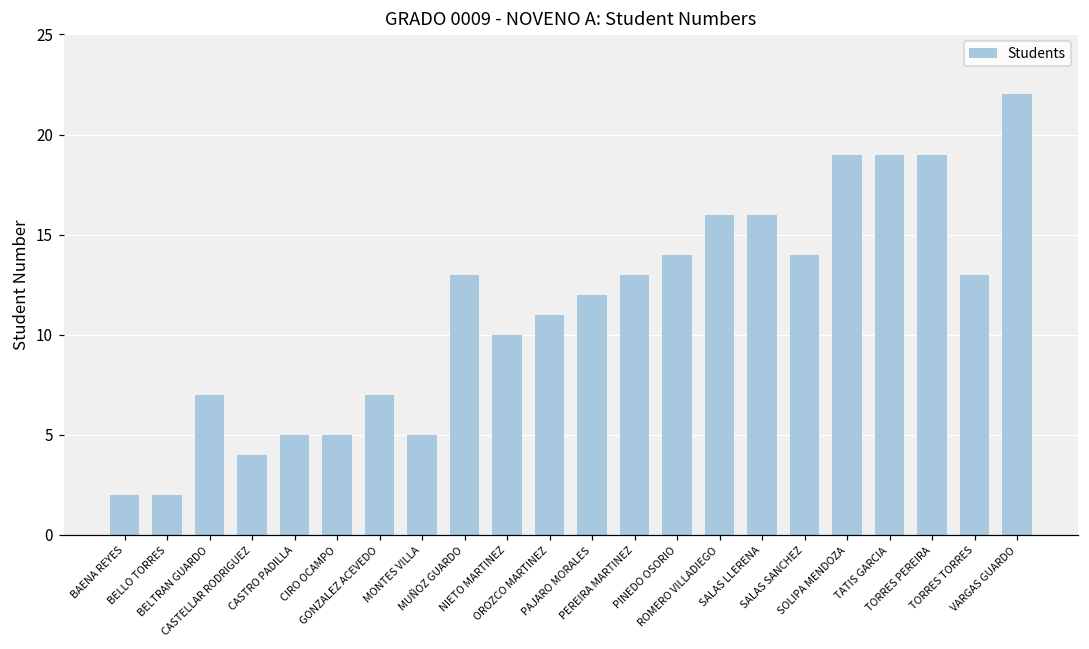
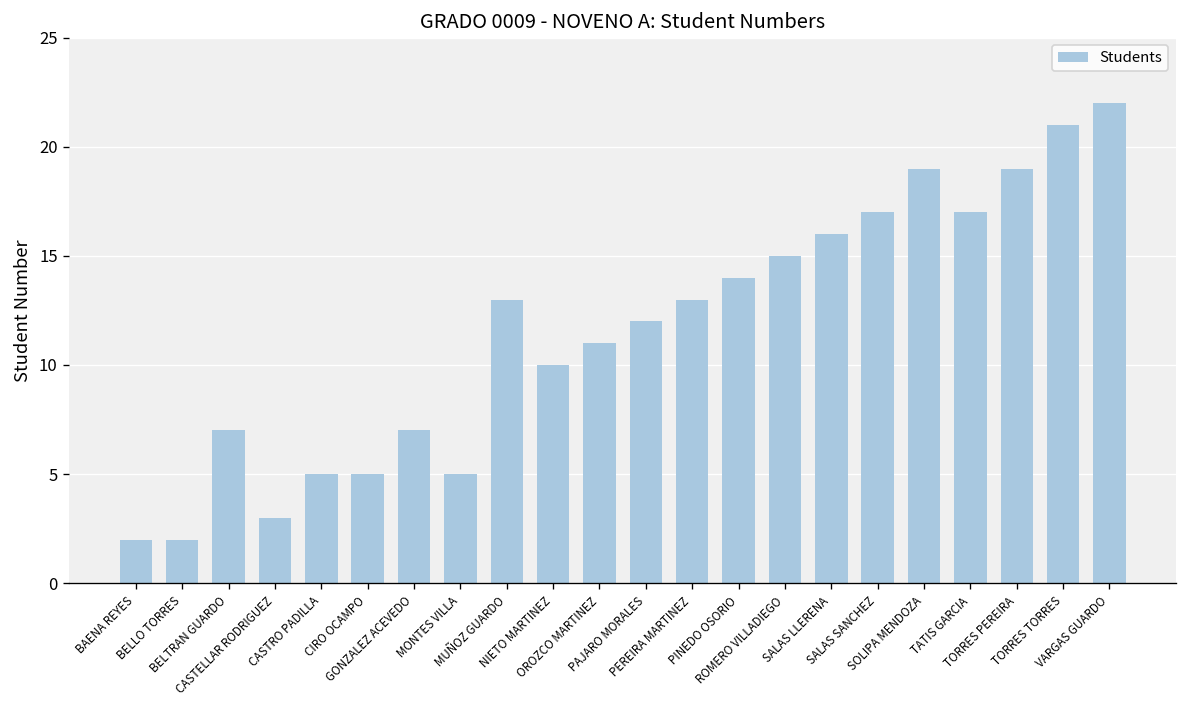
  {
    "BAENA REYES": 2,
    "BELLO TORRES": 2,
    "BELTRAN GUARDO": 7,
-   "CASTELLAR RODRIGUEZ": 4,
+   "CASTELLAR RODRIGUEZ": 3,
    "CASTRO PADILLA": 5,
    "CIRO OCAMPO": 5,
    "GONZALEZ ACEVEDO": 7,
    "MONTES VILLA": 5,
    "MUÑOZ GUARDO": 13,
    "NIETO MARTINEZ": 10,
    "OROZCO MARTINEZ": 11,
    "PAJARO MORALES": 12,
    "PEREIRA MARTINEZ": 13,
    "PINEDO OSORIO": 14,
-   "ROMERO VILLADIEGO": 16,
+   "ROMERO VILLADIEGO": 15,
    "SALAS LLERENA": 16,
-   "SALAS SANCHEZ": 14,
+   "SALAS SANCHEZ": 17,
    "SOLIPA MENDOZA": 19,
-   "TATIS GARCIA": 19,
+   "TATIS GARCIA": 17,
    "TORRES PEREIRA": 19,
-   "TORRES TORRES": 13,
+   "TORRES TORRES": 21,
    "VARGAS GUARDO": 22
  }
